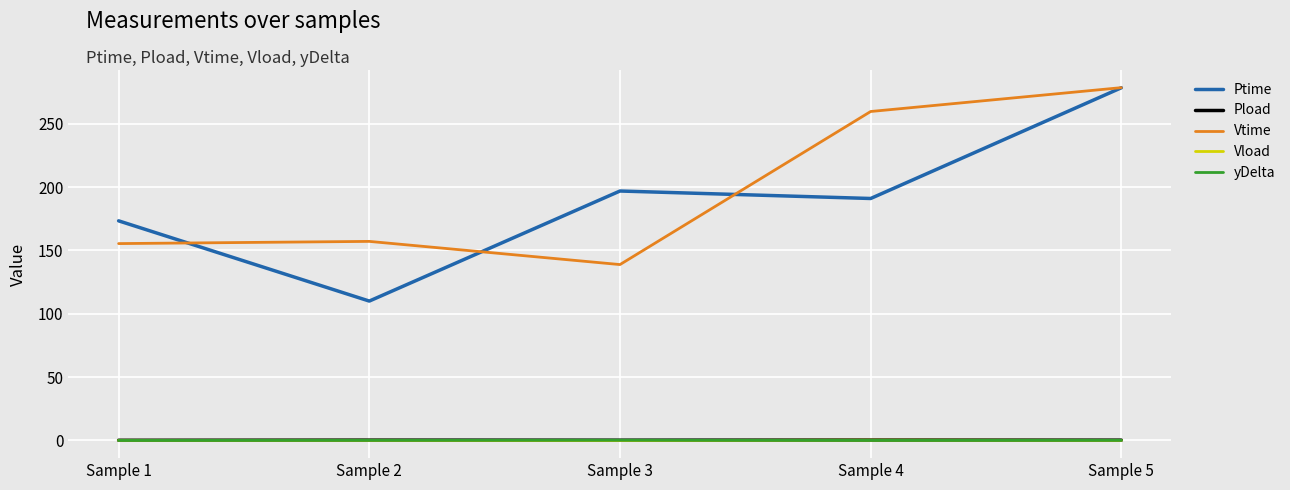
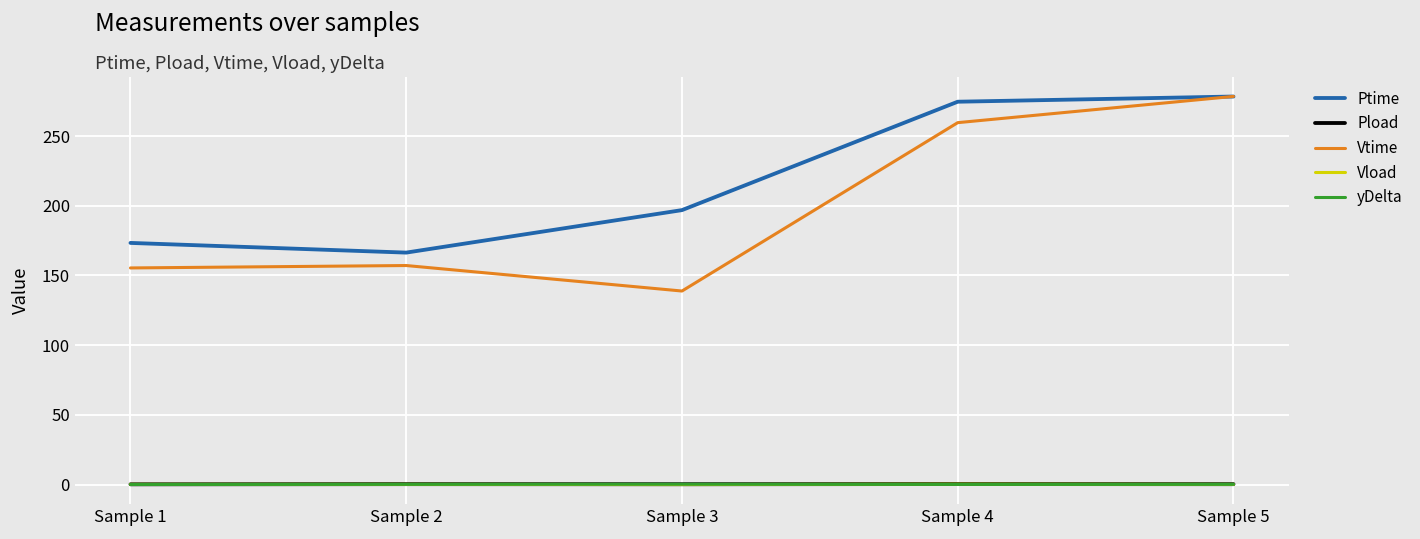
  {
    "Ptime": {
      "Sample 1": 173,
-     "Sample 2": 110,
+     "Sample 2": 166,
      "Sample 3": 197,
-     "Sample 4": 191
+     "Sample 4": 275
    },
    "yDelta": {
      "Sample 1": 0,
      "Sample 2": 0,
      "Sample 3": 0,
      "Sample 4": 0,
      "Sample 5": 0
    },
    "Vtime": {
      "Sample 1": 155,
      "Sample 2": 157,
      "Sample 3": 139,
      "Sample 4": 260
    }
  }
